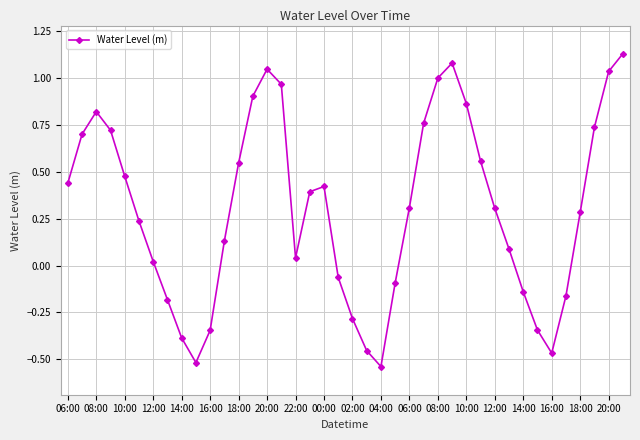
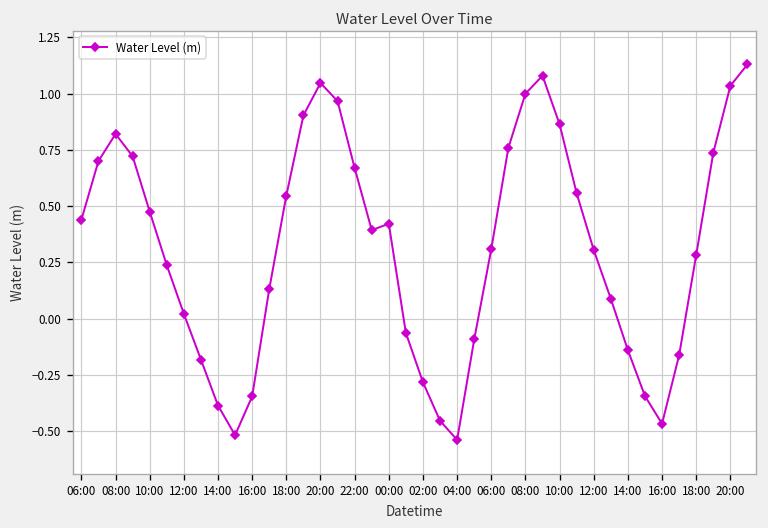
  {
-   "22:00": 0.04,
+   "22:00": 0.67,
    "00:00": 0.42,
    "02:00": -0.28,
    "04:00": -0.54
  }
